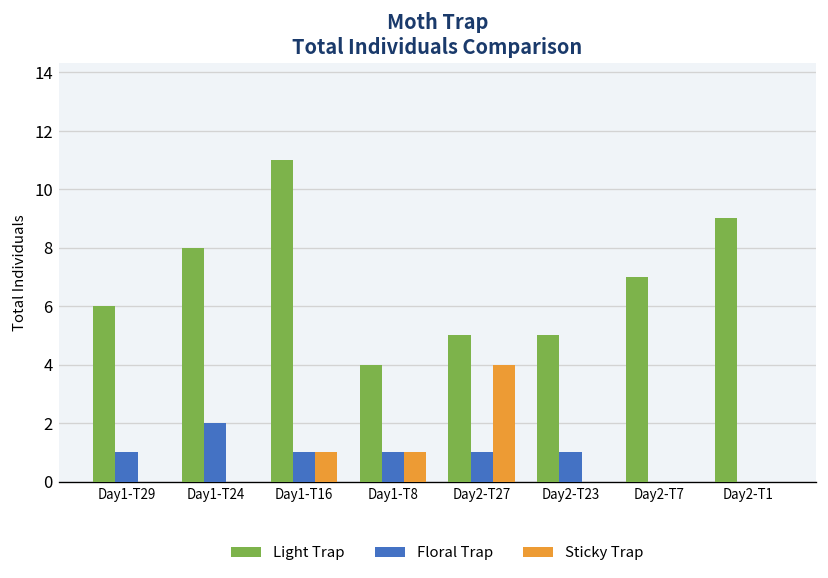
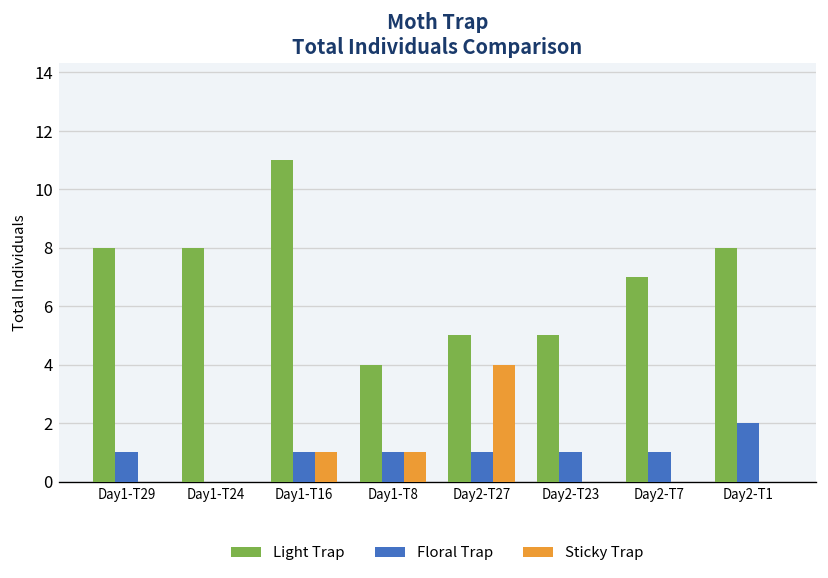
  {
    "Light Trap": {
-     "Day1-T29": 6,
+     "Day1-T29": 8,
      "Day1-T24": 8,
      "Day1-T16": 11,
      "Day1-T8": 4,
      "Day2-T27": 5,
      "Day2-T23": 5,
      "Day2-T7": 7,
-     "Day2-T1": 9
+     "Day2-T1": 8
    },
    "Floral Trap": {
      "Day1-T29": 1,
-     "Day1-T24": 2,
+     "Day1-T24": 0,
      "Day1-T16": 1,
      "Day1-T8": 1,
      "Day2-T27": 1,
      "Day2-T23": 1,
-     "Day2-T7": 0,
-     "Day2-T1": 0
+     "Day2-T7": 1,
+     "Day2-T1": 2
    },
    "Sticky Trap": {
      "Day1-T29": 0,
      "Day1-T24": 0,
      "Day1-T16": 1,
      "Day1-T8": 1,
      "Day2-T27": 4,
      "Day2-T23": 0,
      "Day2-T7": 0,
      "Day2-T1": 0
    }
  }
